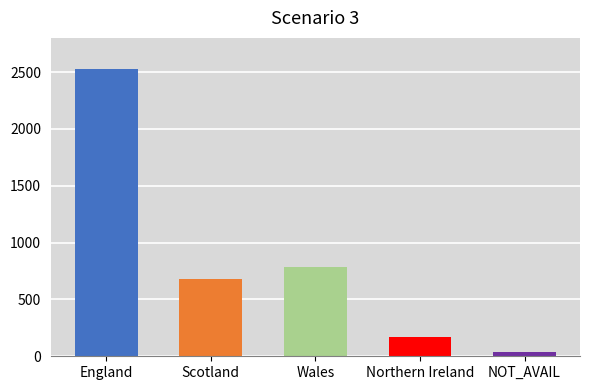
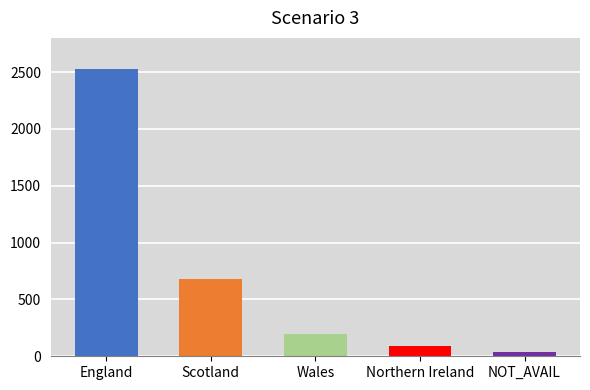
  {
    "England": 2530,
    "Scotland": 680,
-   "Wales": 790,
-   "Northern Ireland": 170,
+   "Wales": 200,
+   "Northern Ireland": 90,
    "NOT_AVAIL": 40
  }
